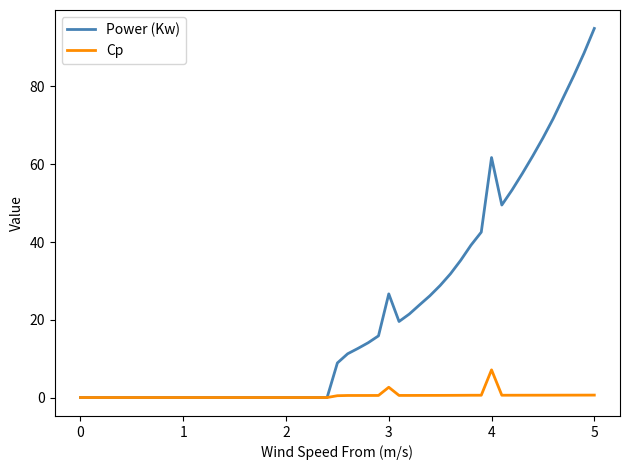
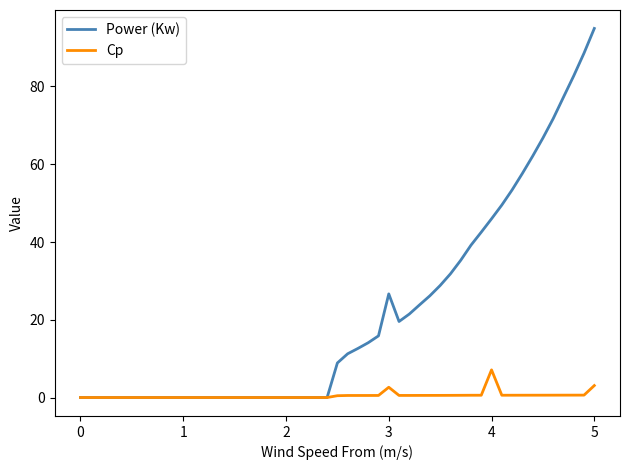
  {
    "Power (Kw)": {
      "3": 27,
-     "4": 62,
+     "4": 46,
      "5": 95
    },
    "Cp": {
      "3": 3,
      "4": 7,
-     "5": 1
+     "5": 3
    }
  }
